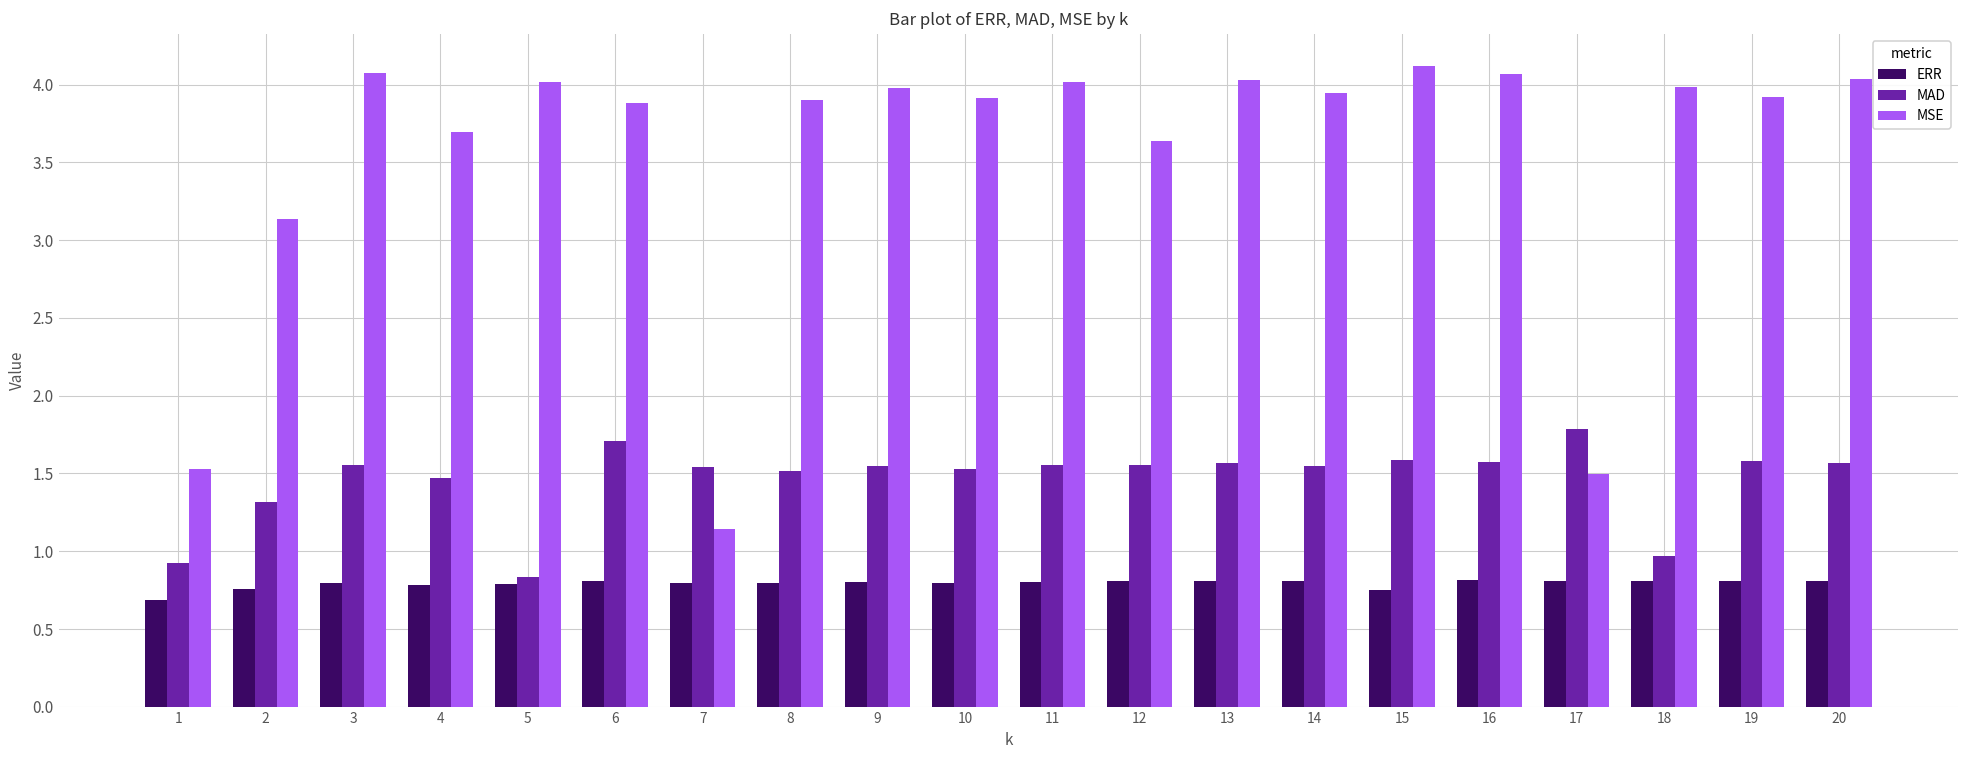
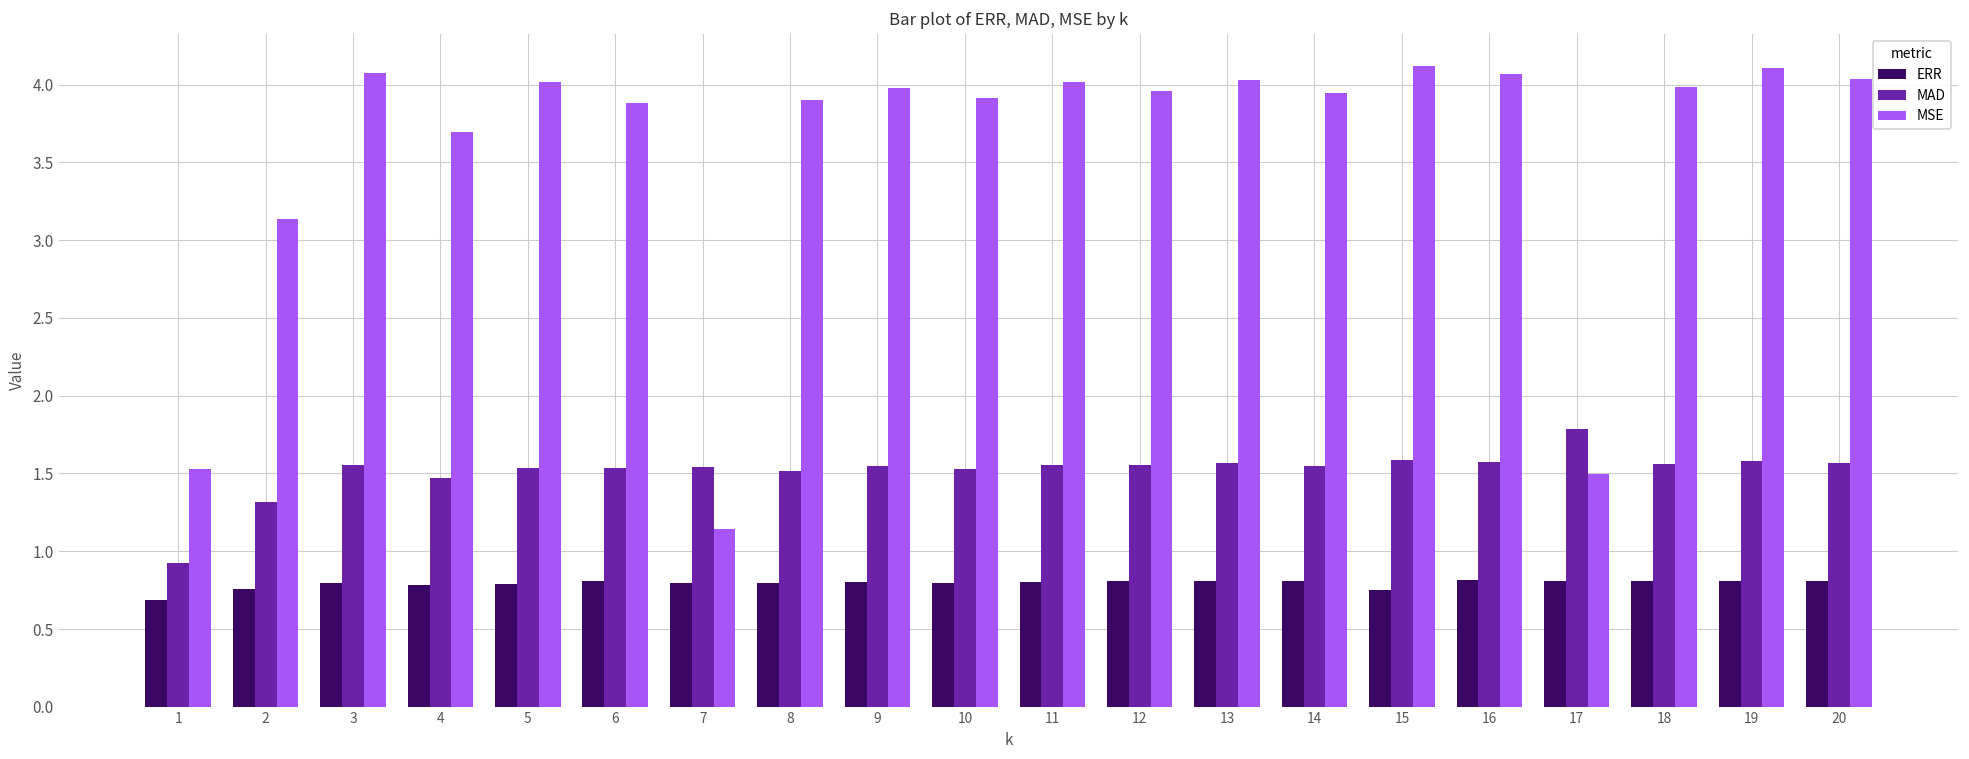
  {
    "ERR": {
      "1": 0.69,
      "2": 0.76,
      "3": 0.80,
      "4": 0.79,
      "5": 0.79,
      "6": 0.81,
      "7": 0.80,
      "8": 0.79,
      "9": 0.81,
      "10": 0.79,
      "11": 0.80,
      "12": 0.81,
      "13": 0.81,
      "14": 0.81,
      "15": 0.75,
      "16": 0.81,
      "17": 0.81,
      "18": 0.81,
      "19": 0.81,
      "20": 0.81
    },
    "MAD": {
      "1": 0.92,
      "2": 1.32,
      "3": 1.56,
      "4": 1.47,
-     "5": 0.83,
-     "6": 1.71,
+     "5": 1.54,
+     "6": 1.53,
      "7": 1.54,
      "8": 1.52,
      "9": 1.55,
      "10": 1.53,
      "11": 1.56,
      "12": 1.55,
      "13": 1.56,
      "14": 1.55,
      "15": 1.59,
      "16": 1.57,
      "17": 1.79,
-     "18": 0.97,
+     "18": 1.56,
      "19": 1.58,
      "20": 1.57
    },
    "MSE": {
      "1": 1.53,
      "2": 3.13,
      "3": 4.07,
      "4": 3.69,
      "5": 4.01,
      "6": 3.88,
      "7": 1.14,
      "8": 3.90,
      "9": 3.98,
      "10": 3.91,
      "11": 4.02,
-     "12": 3.64,
+     "12": 3.96,
      "13": 4.03,
      "14": 3.94,
      "15": 4.12,
      "16": 4.07,
      "17": 1.49,
      "18": 3.98,
-     "19": 3.92,
+     "19": 4.10,
      "20": 4.04
    }
  }
